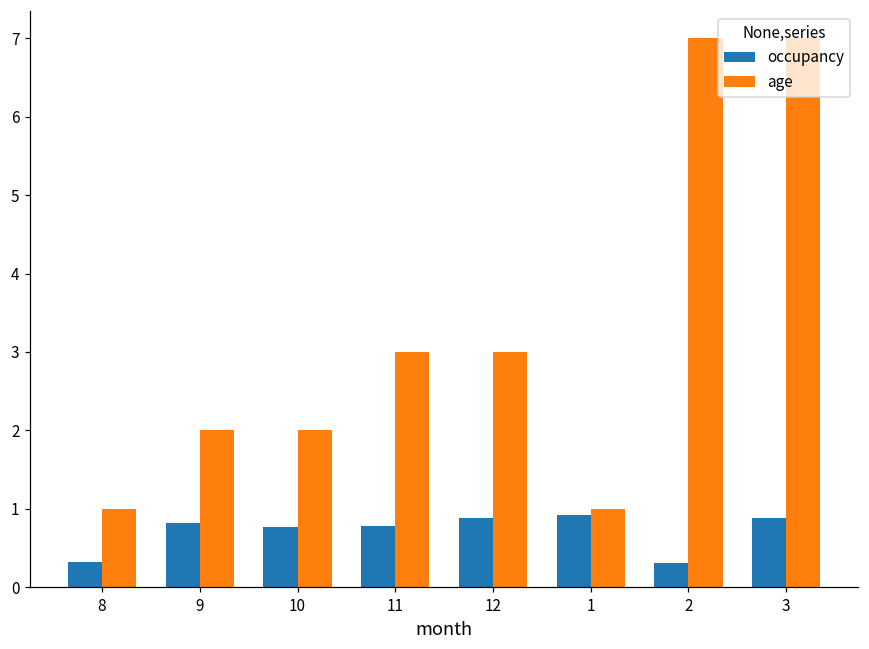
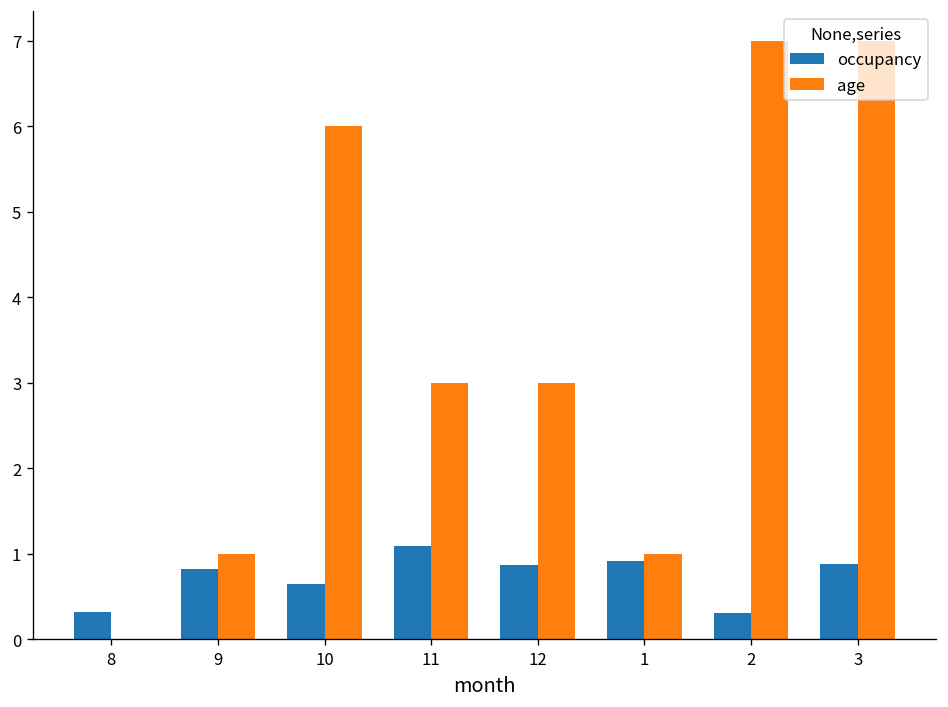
  {
    "occupancy": {
      "8": 0.3,
      "9": 0.8,
-     "10": 0.8,
-     "11": 0.8,
+     "10": 0.6,
+     "11": 1.1,
      "12": 0.9,
      "1": 0.9,
      "2": 0.3,
      "3": 0.9
    },
    "age": {
-     "8": 1,
-     "9": 2,
-     "10": 2,
+     "8": 0,
+     "9": 1,
+     "10": 6,
      "11": 3,
      "12": 3,
      "1": 1,
      "2": 7
    }
  }
